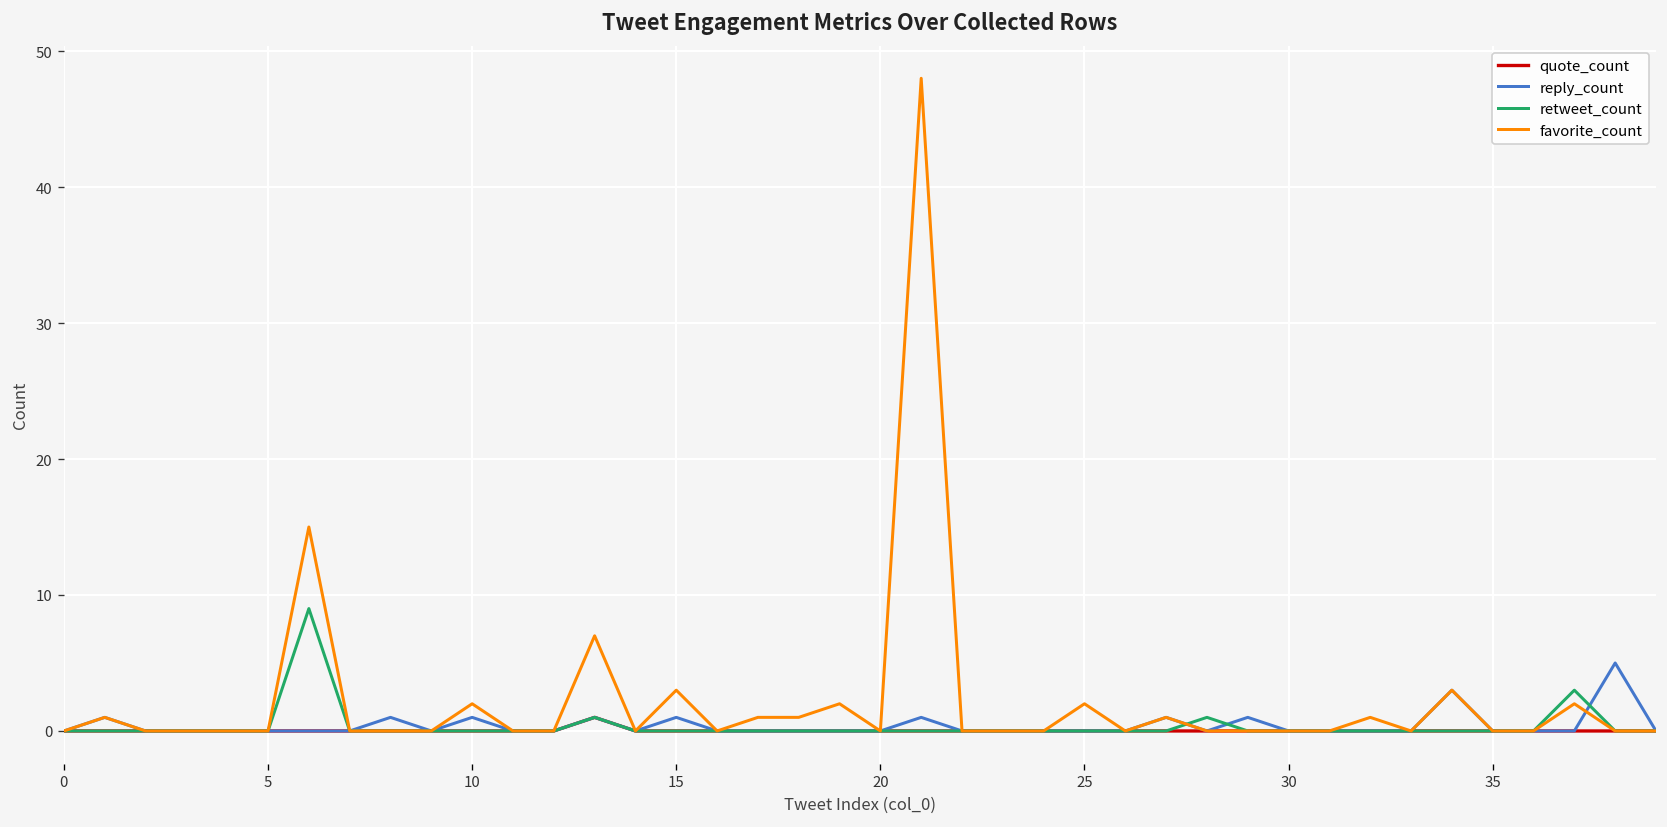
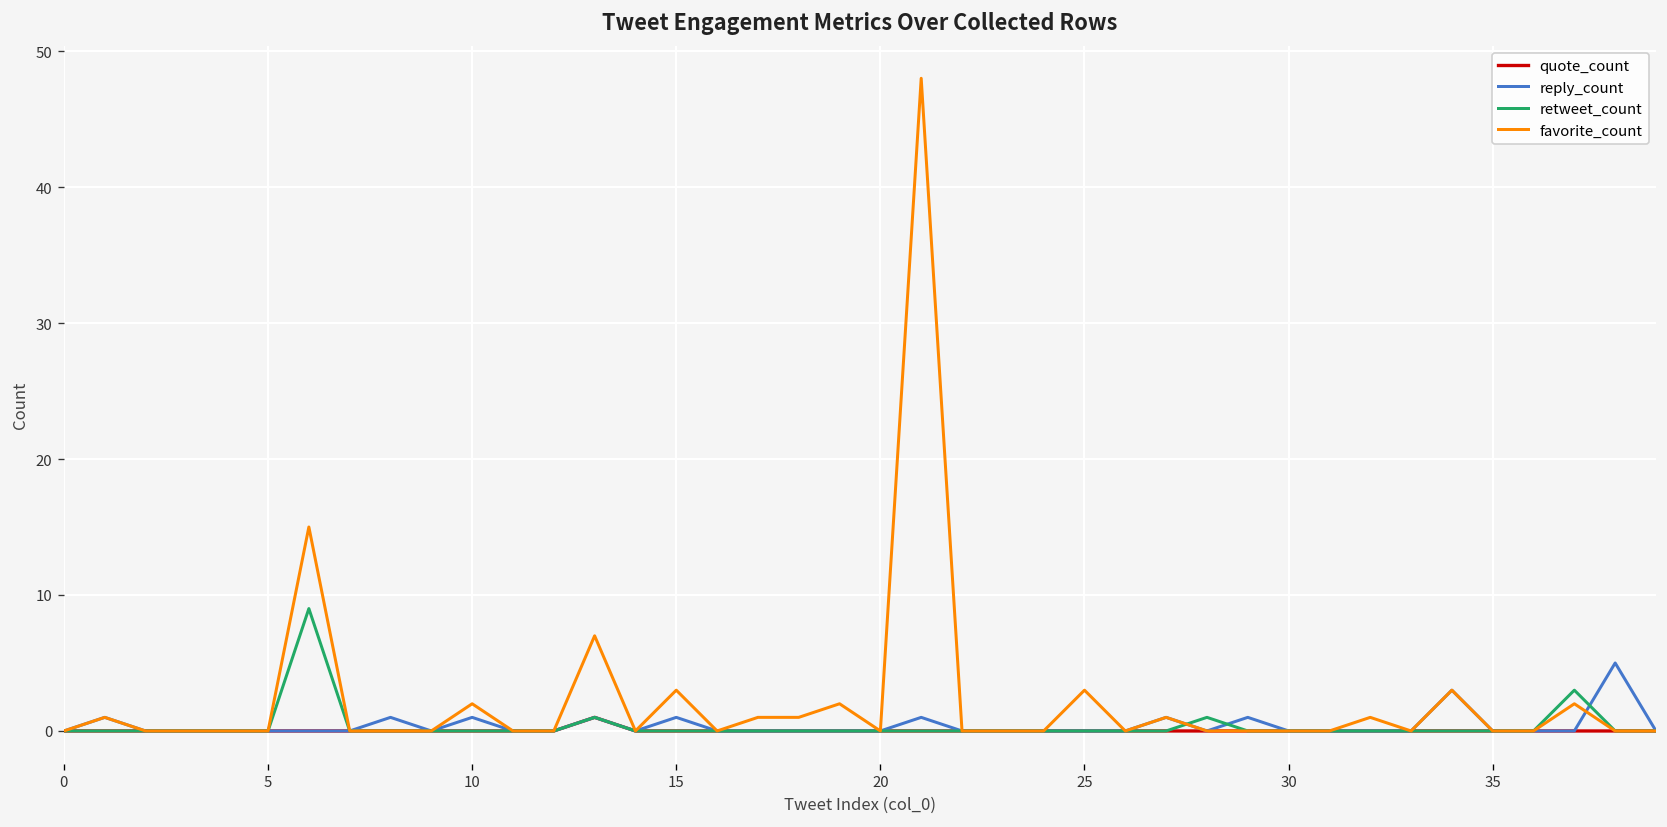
  {
    "reply_count": {
      "10": 1,
      "15": 1
    },
    "favorite_count": {
      "10": 2,
      "15": 3,
-     "25": 2
+     "25": 3
    }
  }
